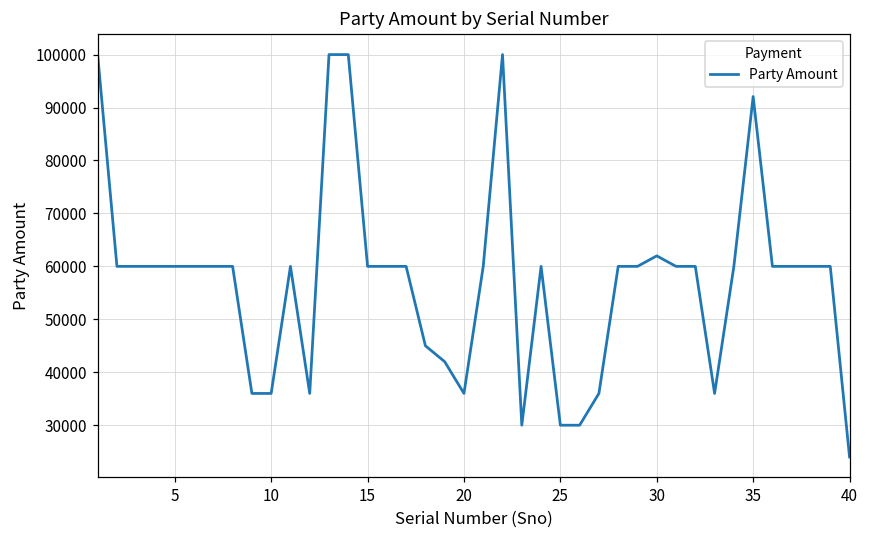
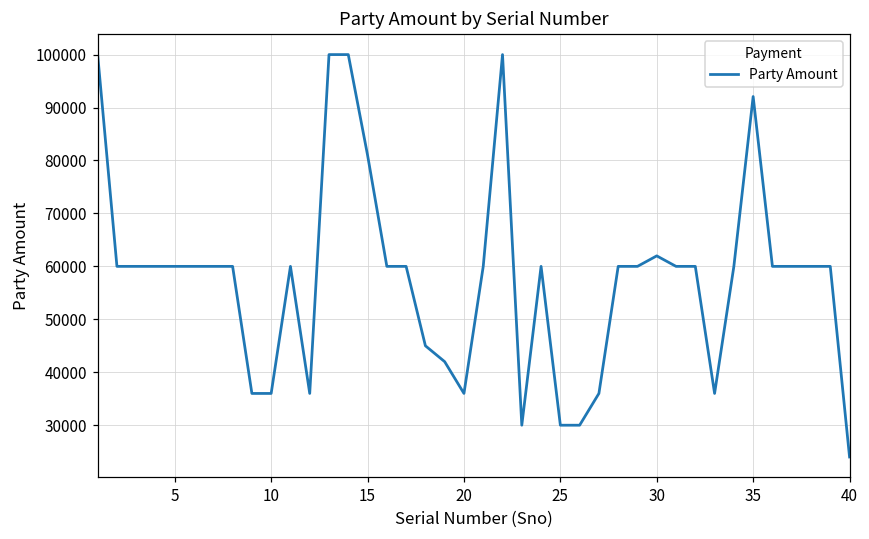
  {
    "5": 60000,
    "10": 36000,
-   "15": 60000,
+   "15": 81000,
    "20": 36000,
    "25": 30000,
    "30": 62000,
    "35": 92000,
    "40": 24000
  }
